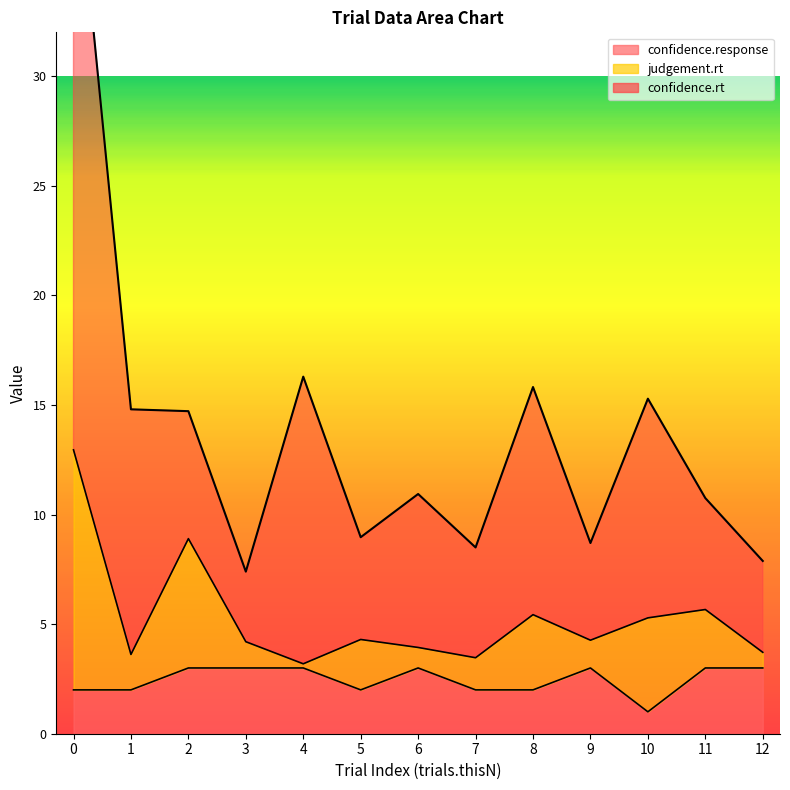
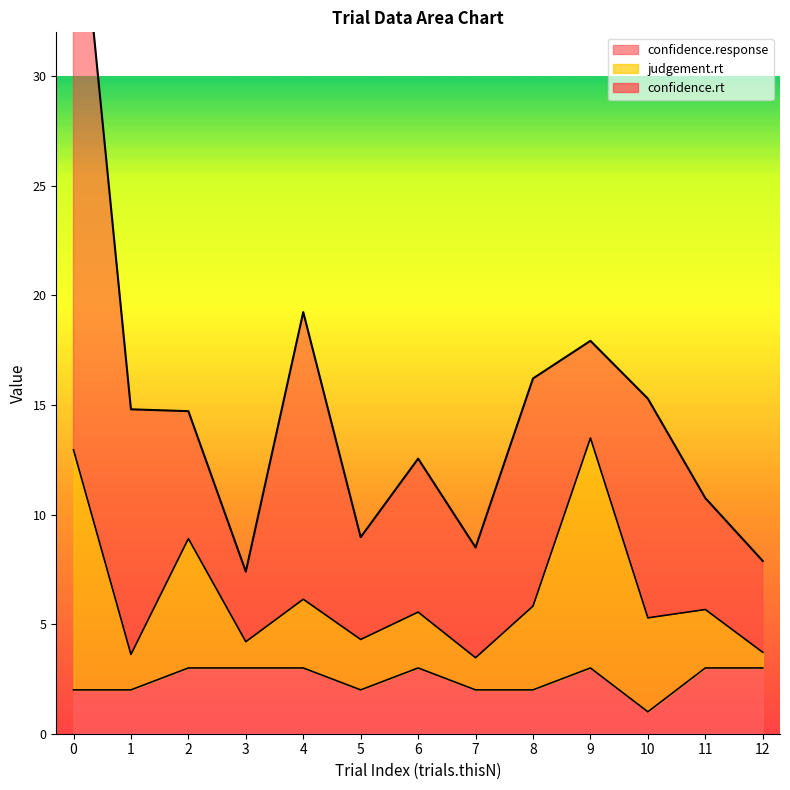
  {
    "judgement.rt": {
      "0": 11.0,
      "1": 1.6,
      "2": 5.9,
      "3": 1.2,
-     "4": 0.2,
+     "4": 3.1,
      "5": 2.3,
-     "6": 0.9,
+     "6": 2.5,
      "7": 1.5,
-     "8": 3.4,
-     "9": 1.3,
+     "8": 3.8,
+     "9": 10.5,
      "10": 4.3,
      "11": 2.7,
      "12": 0.7
    }
  }
